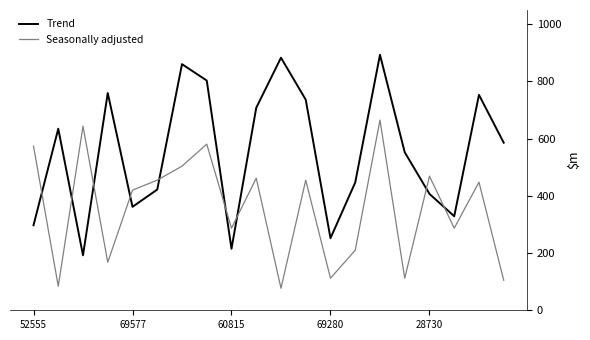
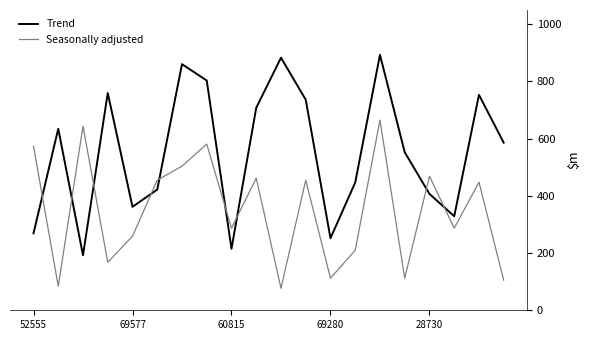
  {
    "Trend": {
-     "52555": 300,
+     "52555": 270,
      "69577": 360,
      "60815": 220,
      "69280": 250,
      "28730": 410
    },
    "Seasonally adjusted": {
      "52555": 570,
-     "69577": 420,
+     "69577": 260,
      "60815": 290,
      "69280": 110,
      "28730": 470
    }
  }
